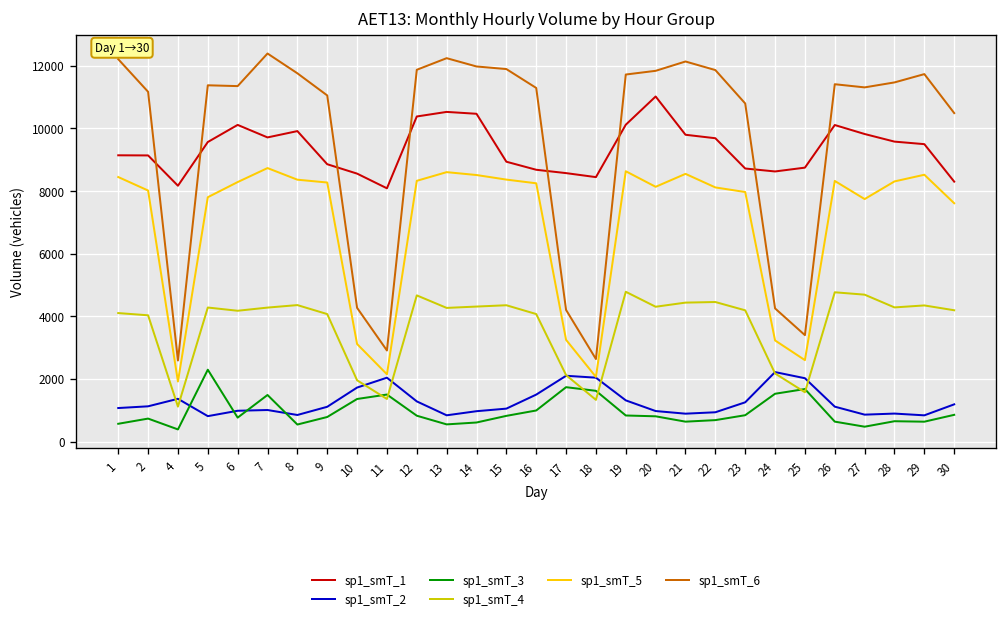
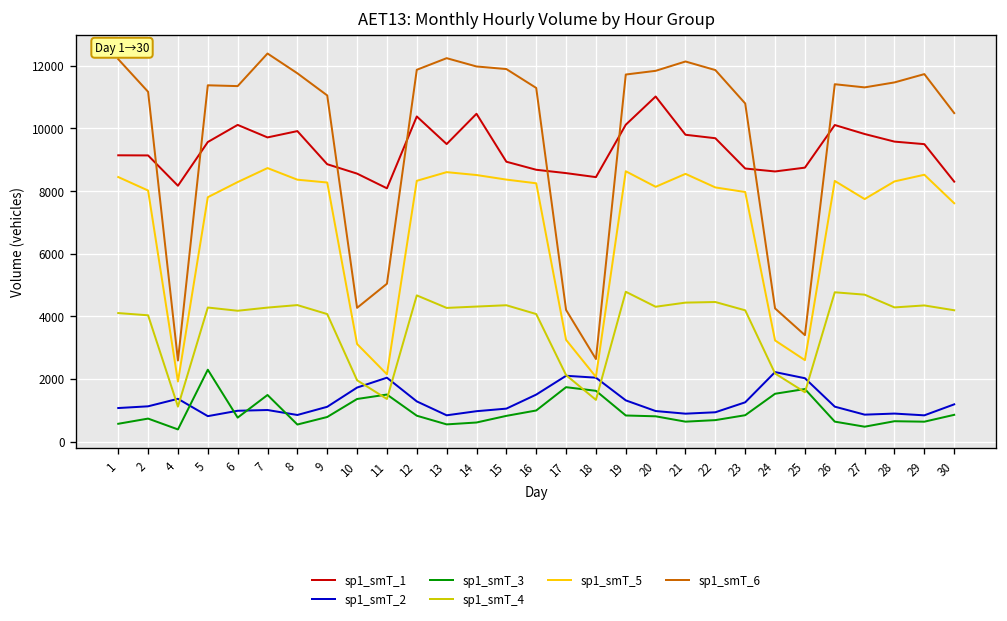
  {
    "sp1_smT_1": {
      "1": 9100,
      "2": 9100,
      "4": 8200,
      "5": 9600,
      "6": 10100,
      "7": 9700,
      "8": 9900,
      "9": 8900,
      "10": 8600,
      "11": 8100,
      "12": 10400,
-     "13": 10500,
+     "13": 9500,
      "14": 10500,
      "15": 8900,
      "16": 8700,
      "17": 8600,
      "18": 8400,
      "19": 10100,
      "20": 11000,
      "21": 9800,
      "22": 9700,
      "23": 8700,
      "24": 8600,
      "25": 8700,
      "26": 10100,
      "27": 9800,
      "28": 9600,
      "29": 9500,
      "30": 8300
    },
    "sp1_smT_2": {
      "1": 1100,
      "2": 1100,
      "4": 1400,
      "5": 800,
      "6": 1000,
      "7": 1000,
      "8": 800,
      "9": 1100,
      "10": 1700,
      "11": 2000,
      "12": 1300,
      "13": 800,
      "14": 1000,
      "15": 1100,
      "16": 1500,
      "19": 1300,
      "20": 1000,
      "21": 900,
      "22": 900,
      "23": 1300,
      "25": 2000,
      "26": 1100,
      "27": 900,
      "28": 900,
      "29": 800,
      "30": 1200
    },
    "sp1_smT_3": {
      "1": 600,
      "2": 700,
      "4": 400,
      "5": 2300,
      "6": 800,
      "7": 1500,
      "8": 500,
      "9": 800,
      "10": 1400,
      "11": 1500,
      "12": 800,
      "13": 500,
      "14": 600,
      "15": 800,
      "16": 1000,
      "17": 1700,
      "18": 1600,
      "19": 800,
      "20": 800,
      "21": 600,
      "22": 700,
      "23": 800,
      "24": 1500,
      "25": 1700,
      "26": 600,
      "27": 500,
      "28": 600,
      "29": 600,
      "30": 900
    },
    "sp1_smT_6": {
      "2": 11200,
      "4": 2600,
      "5": 11400,
      "6": 11400,
      "7": 12400,
      "8": 11800,
      "9": 11100,
      "10": 4300,
-     "11": 2900,
+     "11": 5000,
      "12": 11900,
      "13": 12200,
      "14": 12000,
      "15": 11900,
      "16": 11300,
      "17": 4200,
      "18": 2600,
      "19": 11700,
      "20": 11800,
      "21": 12100,
      "22": 11900,
      "23": 10800,
      "24": 4300,
      "25": 3400,
      "26": 11400,
      "27": 11300,
      "28": 11500,
      "29": 11700,
      "30": 10500
    }
  }
